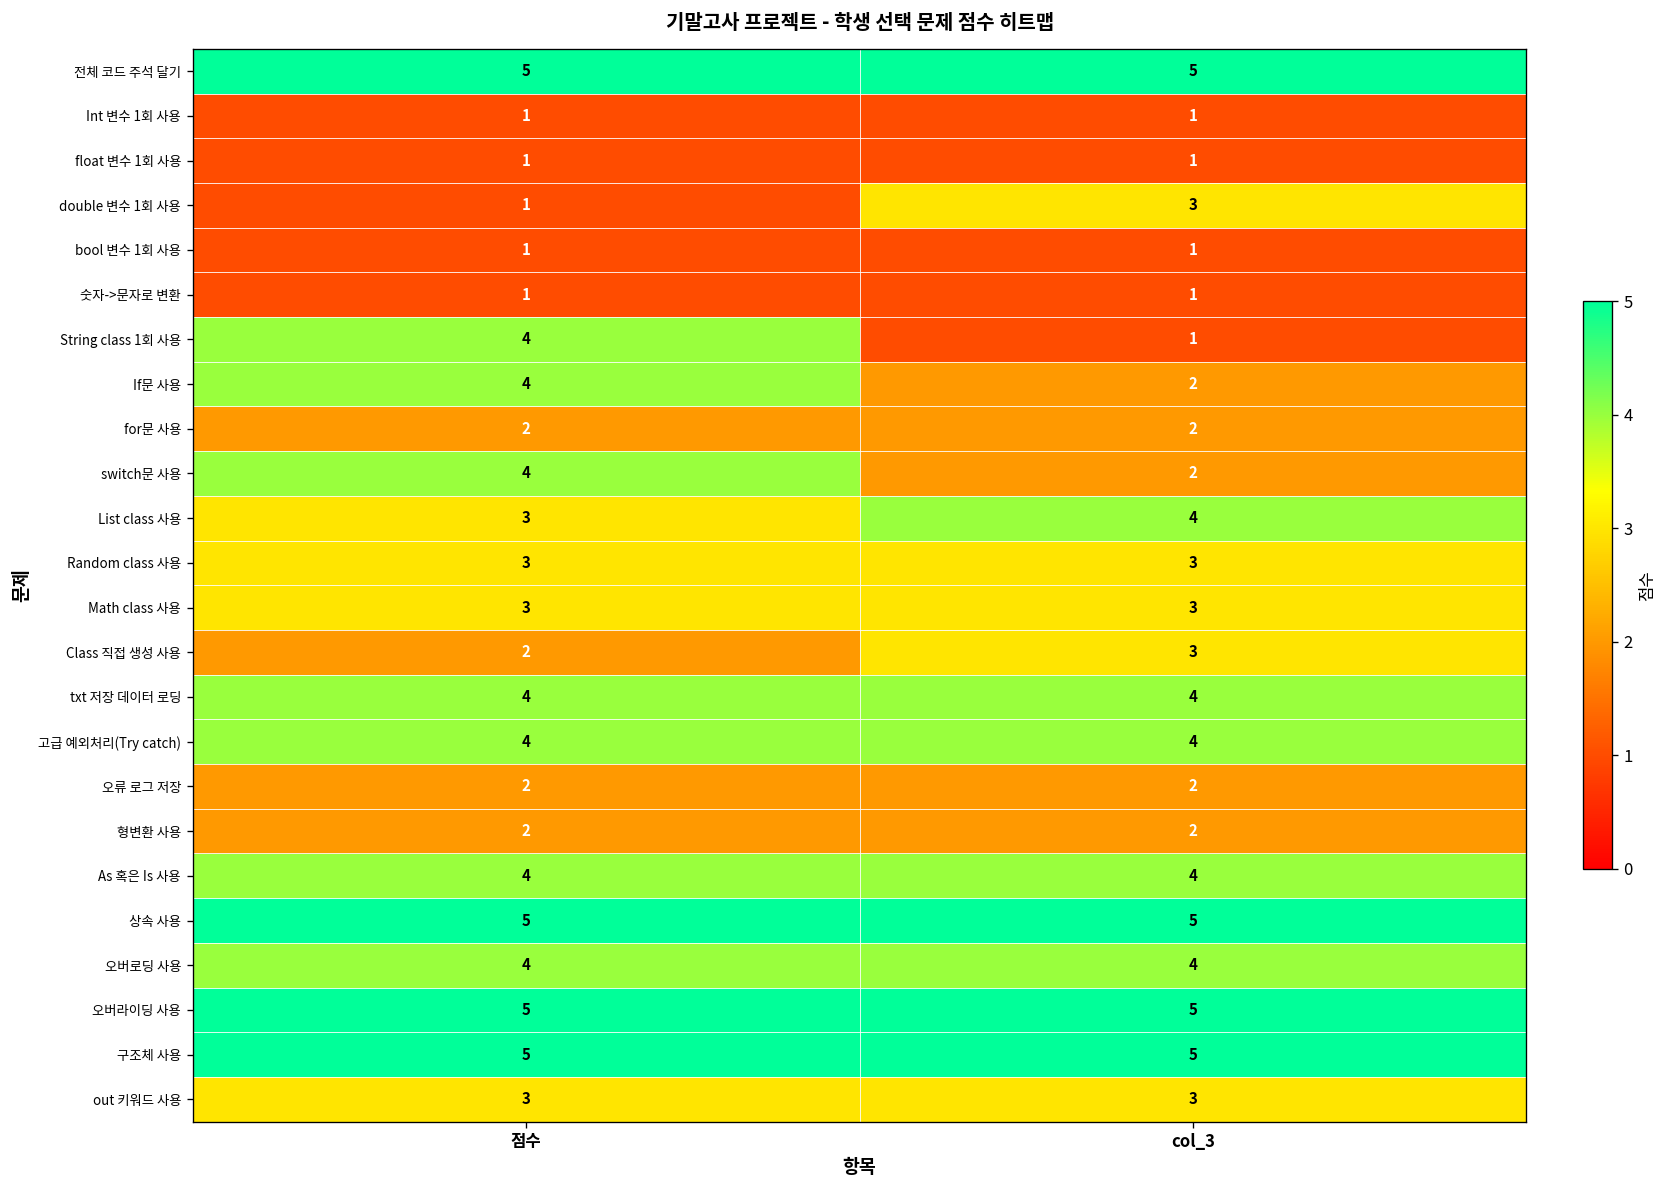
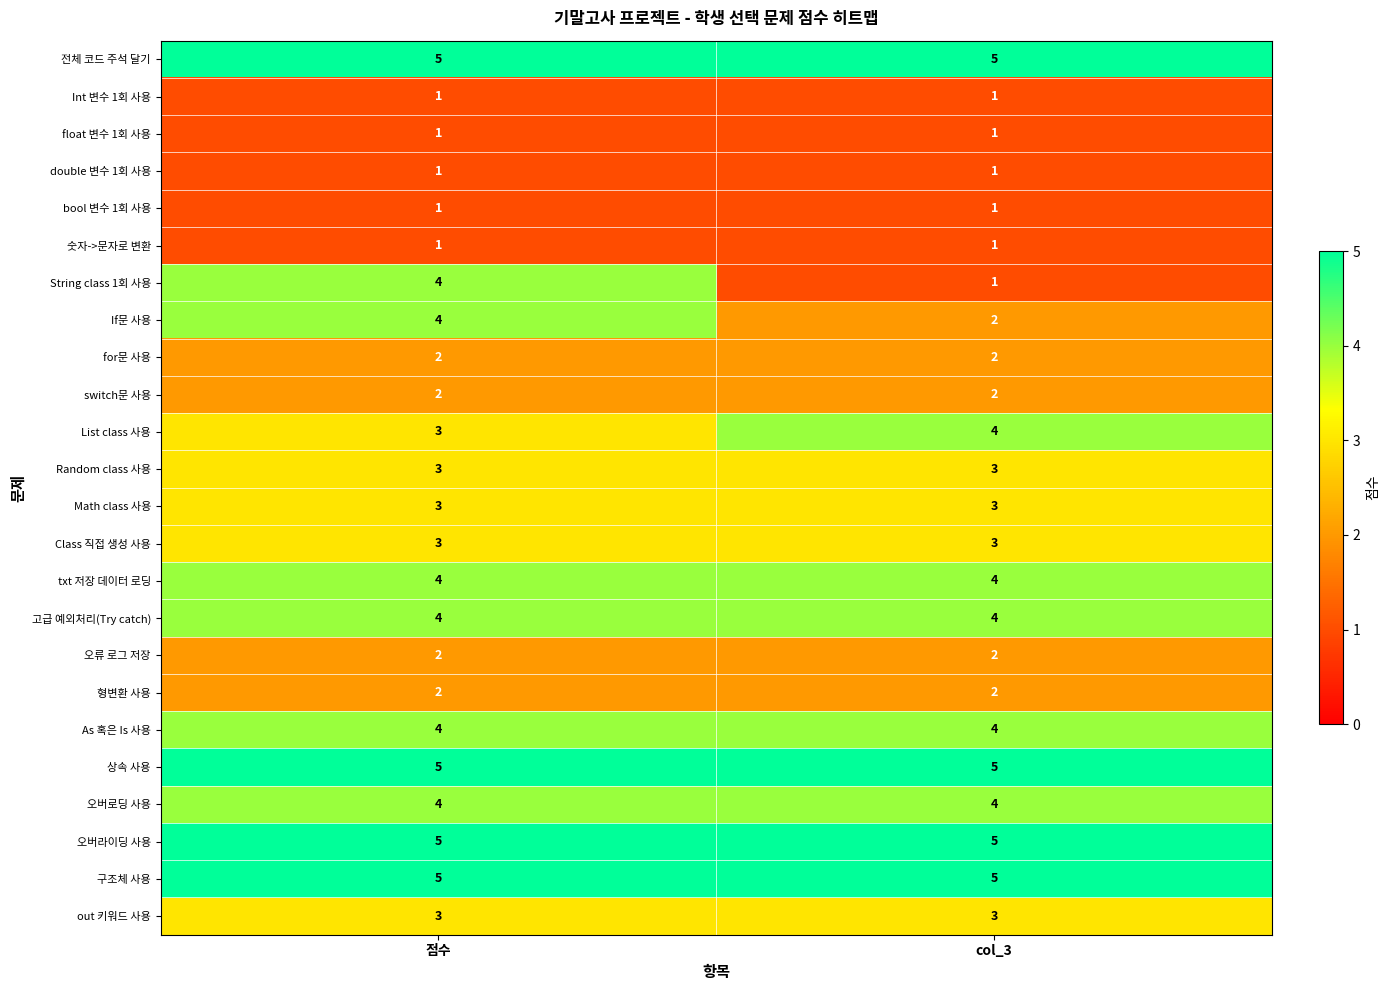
  {
    "전체 코드 주석 달기": {
      "점수": 5,
      "col_3": 5
    },
    "Int 변수 1회 사용": {
      "점수": 1,
      "col_3": 1
    },
    "float 변수 1회 사용": {
      "점수": 1,
      "col_3": 1
    },
    "double 변수 1회 사용": {
      "점수": 1,
-     "col_3": 3
+     "col_3": 1
    },
    "bool 변수 1회 사용": {
      "점수": 1,
      "col_3": 1
    },
    "숫자->문자로 변환": {
      "점수": 1,
      "col_3": 1
    },
    "String class 1회 사용": {
      "점수": 4,
      "col_3": 1
    },
    "If문 사용": {
      "점수": 4,
      "col_3": 2
    },
    "for문 사용": {
      "점수": 2,
      "col_3": 2
    },
    "switch문 사용": {
-     "점수": 4,
+     "점수": 2,
      "col_3": 2
    },
    "List class 사용": {
      "점수": 3,
      "col_3": 4
    },
    "Random class 사용": {
      "점수": 3,
      "col_3": 3
    },
    "Math class 사용": {
      "점수": 3,
      "col_3": 3
    },
    "Class 직접 생성 사용": {
-     "점수": 2,
+     "점수": 3,
      "col_3": 3
    },
    "txt 저장 데이터 로딩": {
      "점수": 4,
      "col_3": 4
    },
    "고급 예외처리(Try catch)": {
      "점수": 4,
      "col_3": 4
    },
    "오류 로그 저장": {
      "점수": 2,
      "col_3": 2
    },
    "형변환 사용": {
      "점수": 2,
      "col_3": 2
    },
    "As 혹은 Is 사용": {
      "점수": 4,
      "col_3": 4
    },
    "상속 사용": {
      "점수": 5,
      "col_3": 5
    },
    "오버로딩 사용": {
      "점수": 4,
      "col_3": 4
    },
    "오버라이딩 사용": {
      "점수": 5,
      "col_3": 5
    },
    "구조체 사용": {
      "점수": 5,
      "col_3": 5
    },
    "out 키워드 사용": {
      "점수": 3,
      "col_3": 3
    }
  }
